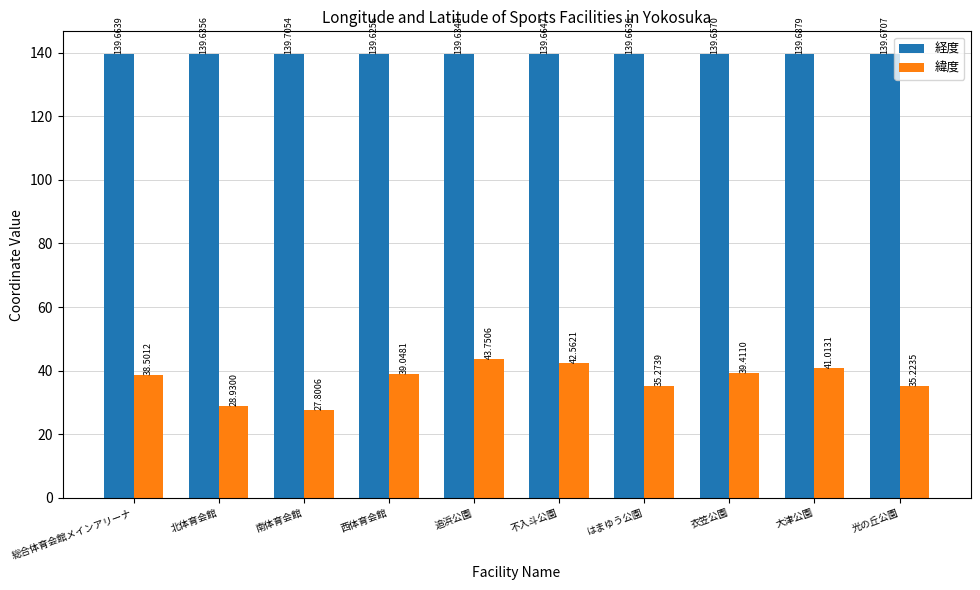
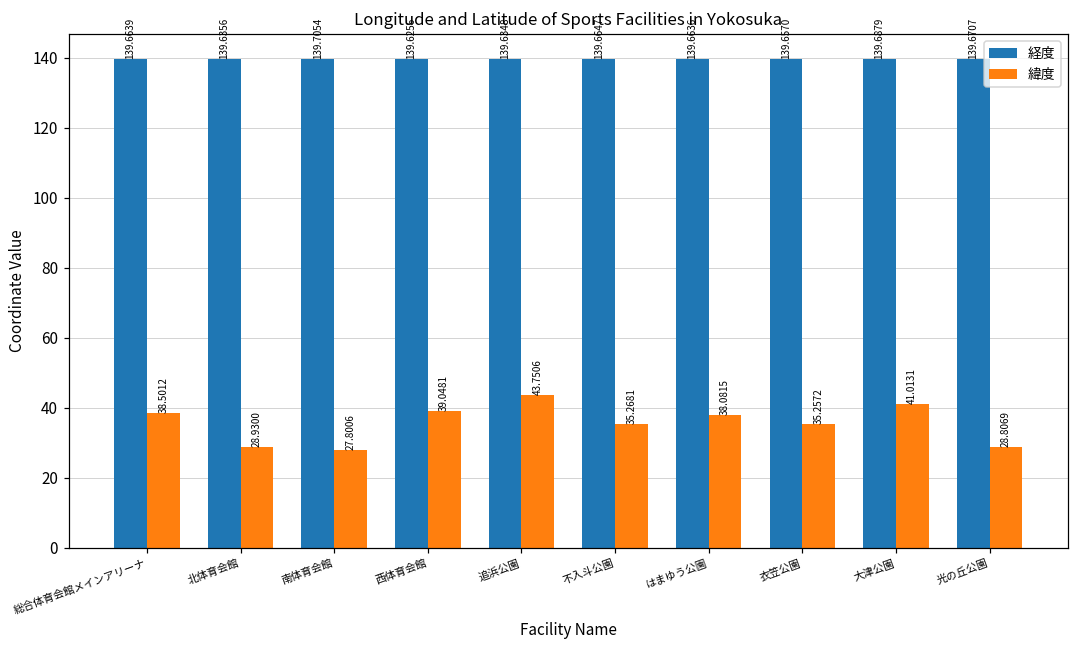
  {
    "経度": {
      "総合体育会館メインアリーナ": 139.6639,
      "北体育会館": 139.6356,
      "南体育会館": 139.7054,
      "西体育会館": 139.6256,
      "追浜公園": 139.6348,
      "不入斗公園": 139.6647,
      "はまゆう公園": 139.6636,
      "衣笠公園": 139.6570,
      "大津公園": 139.6879,
      "光の丘公園": 139.6707
    },
    "緯度": {
      "総合体育会館メインアリーナ": 38.5012,
      "北体育会館": 28.9300,
      "南体育会館": 27.8006,
      "西体育会館": 39.0481,
      "追浜公園": 43.7506,
-     "不入斗公園": 42.5621,
-     "はまゆう公園": 35.2739,
-     "衣笠公園": 39.4110,
+     "不入斗公園": 35.2681,
+     "はまゆう公園": 38.0815,
+     "衣笠公園": 35.2572,
      "大津公園": 41.0131,
-     "光の丘公園": 35.2235
+     "光の丘公園": 28.8069
    }
  }
